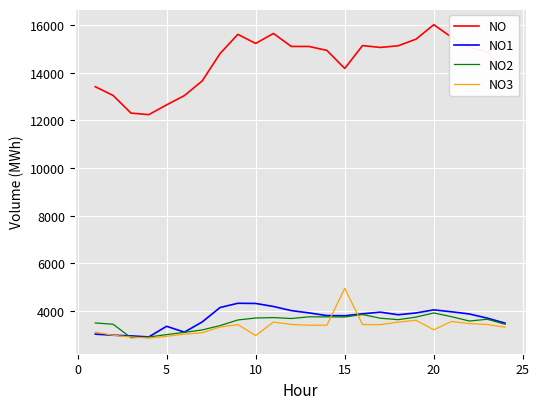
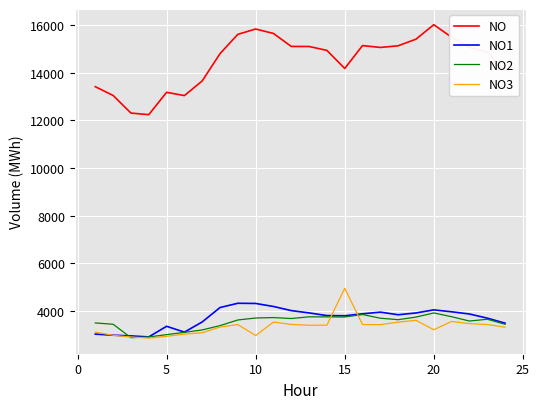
  {
    "NO": {
-     "5": 12700,
-     "10": 15200,
+     "5": 13200,
+     "10": 15800,
      "15": 14200,
      "20": 16000
    },
    "NO1": {
      "5": 3400,
      "10": 4300,
      "20": 4100
    },
    "NO2": {
      "10": 3700,
      "20": 3900
    },
    "NO3": {
      "10": 3000,
      "15": 5000,
      "20": 3200
    }
  }
